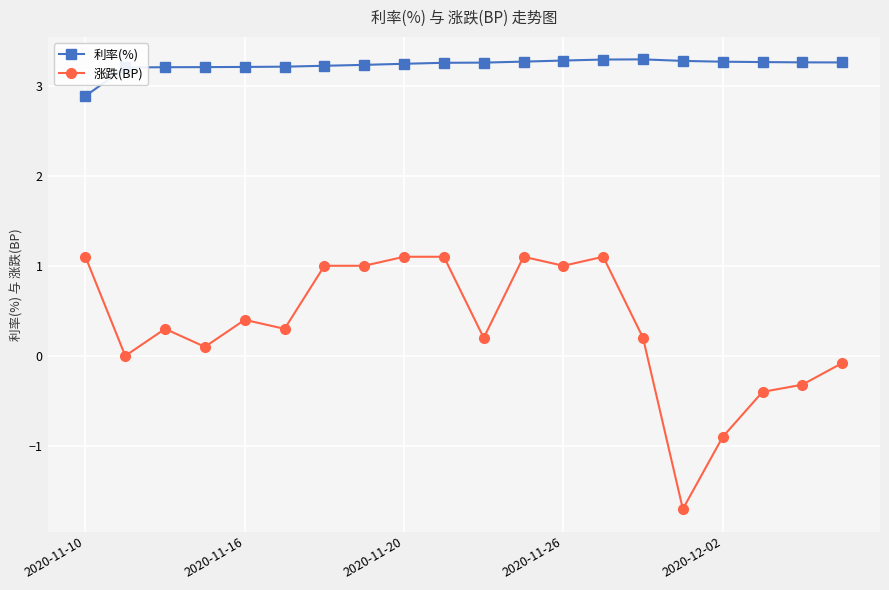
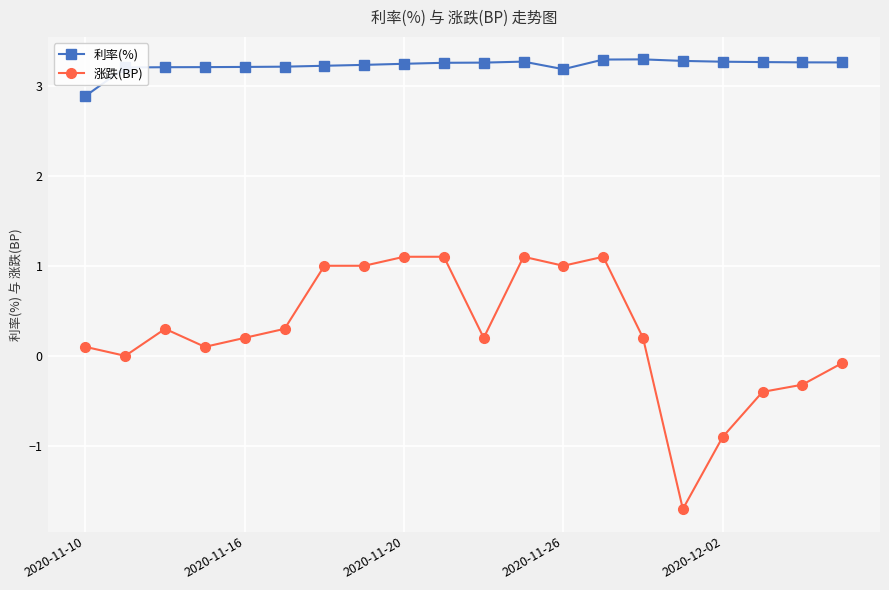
  {
    "利率(%)": {
      "2020-11-10": 2.9,
      "2020-11-16": 3.2,
      "2020-11-20": 3.2,
-     "2020-11-26": 3.3,
+     "2020-11-26": 3.2,
      "2020-12-02": 3.3
    },
    "涨跌(BP)": {
-     "2020-11-10": 1.1,
-     "2020-11-16": 0.4,
+     "2020-11-10": 0.1,
+     "2020-11-16": 0.2,
      "2020-11-20": 1.1,
      "2020-11-26": 1.0,
      "2020-12-02": -0.9
    }
  }
